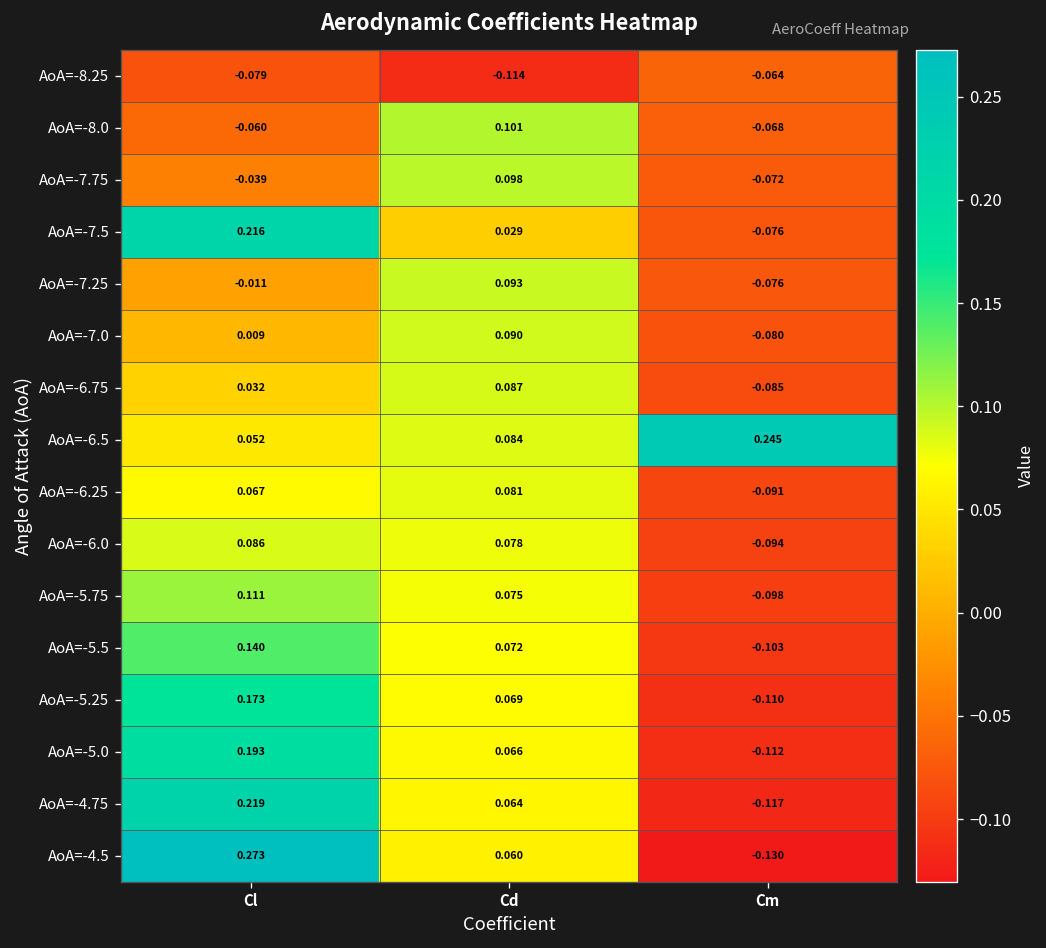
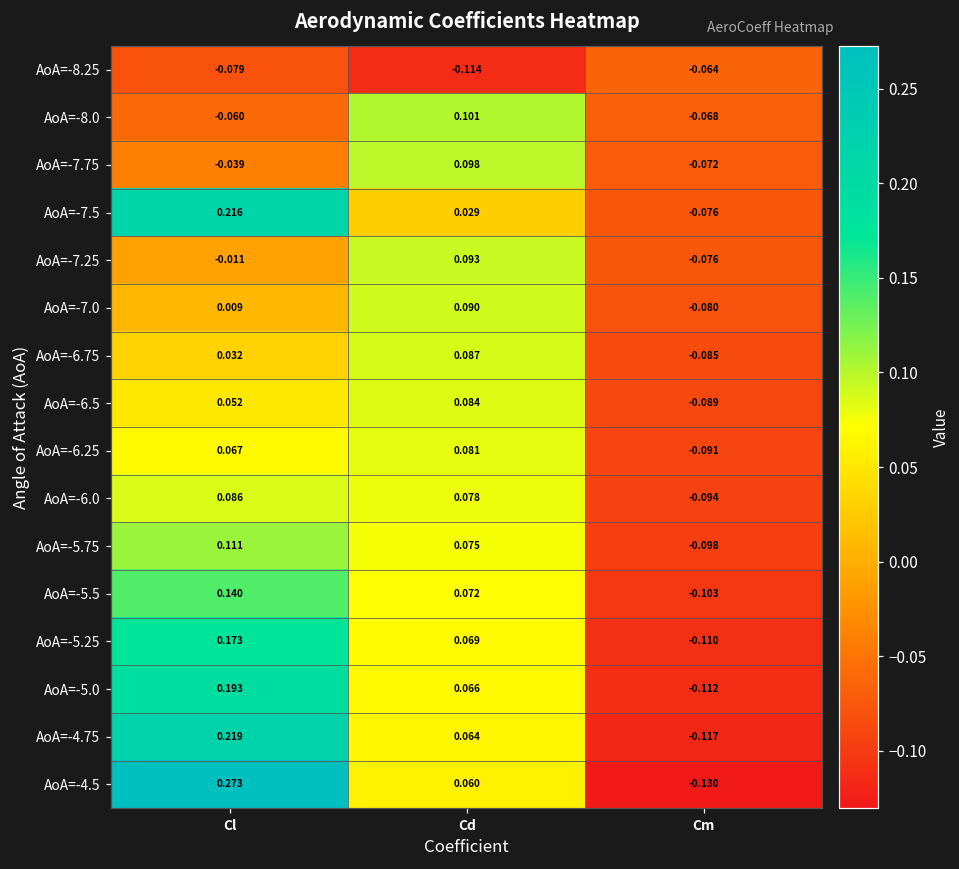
  {
    "AoA=-8.25": {
      "Cl": -0.079,
      "Cd": -0.114,
      "Cm": -0.064
    },
    "AoA=-8.0": {
      "Cl": -0.060,
      "Cd": 0.101,
      "Cm": -0.068
    },
    "AoA=-7.75": {
      "Cl": -0.039,
      "Cd": 0.098,
      "Cm": -0.072
    },
    "AoA=-7.5": {
      "Cl": 0.216,
      "Cd": 0.029,
      "Cm": -0.076
    },
    "AoA=-7.25": {
      "Cl": -0.011,
      "Cd": 0.093,
      "Cm": -0.076
    },
    "AoA=-7.0": {
      "Cl": 0.009,
      "Cd": 0.090,
      "Cm": -0.080
    },
    "AoA=-6.75": {
      "Cl": 0.032,
      "Cd": 0.087,
      "Cm": -0.085
    },
    "AoA=-6.5": {
      "Cl": 0.052,
      "Cd": 0.084,
-     "Cm": 0.245
+     "Cm": -0.089
    },
    "AoA=-6.25": {
      "Cl": 0.067,
      "Cd": 0.081,
      "Cm": -0.091
    },
    "AoA=-6.0": {
      "Cl": 0.086,
      "Cd": 0.078,
      "Cm": -0.094
    },
    "AoA=-5.75": {
      "Cl": 0.111,
      "Cd": 0.075,
      "Cm": -0.098
    },
    "AoA=-5.5": {
      "Cl": 0.140,
      "Cd": 0.072,
      "Cm": -0.103
    },
    "AoA=-5.25": {
      "Cl": 0.173,
      "Cd": 0.069,
      "Cm": -0.110
    },
    "AoA=-5.0": {
      "Cl": 0.193,
      "Cd": 0.066,
      "Cm": -0.112
    },
    "AoA=-4.75": {
      "Cl": 0.219,
      "Cd": 0.064,
      "Cm": -0.117
    },
    "AoA=-4.5": {
      "Cl": 0.273,
      "Cd": 0.060,
      "Cm": -0.130
    }
  }
